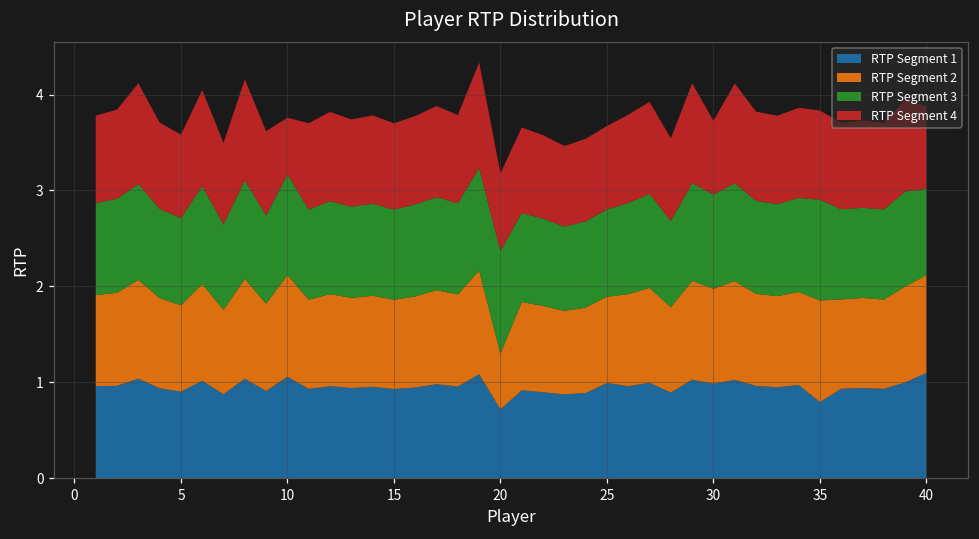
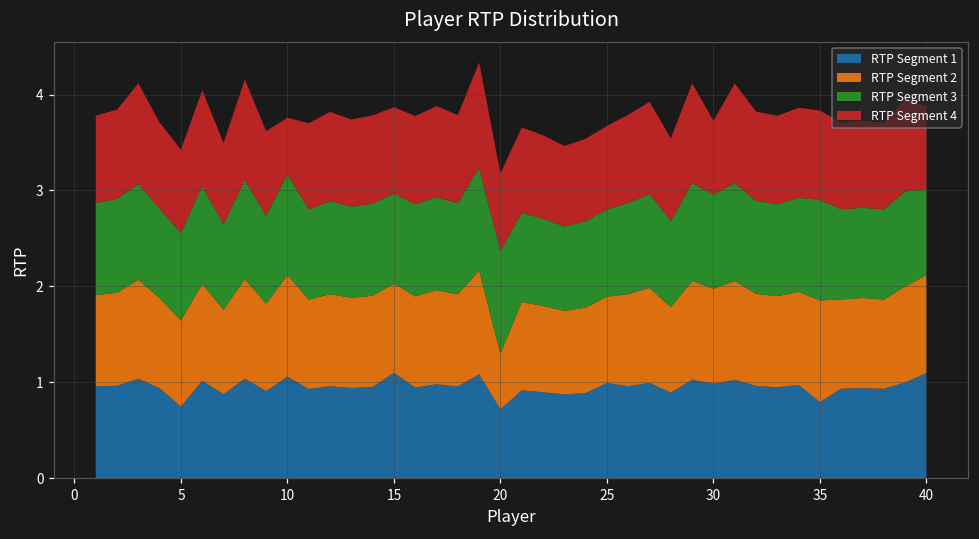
  {
    "RTP Segment 1": {
-     "5": 0.9,
+     "5": 0.7,
      "10": 1.1,
-     "15": 0.9,
+     "15": 1.1,
      "20": 0.7,
      "25": 1.0,
      "30": 1.0,
      "35": 0.8,
      "40": 1.1
    },
    "RTP Segment 2": {
      "5": 0.9,
      "10": 1.1,
      "15": 0.9,
      "20": 0.6,
      "25": 0.9,
      "30": 1.0,
      "35": 1.1,
      "40": 1.0
    },
    "RTP Segment 3": {
      "5": 0.9,
      "10": 1.0,
      "15": 0.9,
      "20": 1.1,
      "25": 0.9,
      "30": 1.0,
      "35": 1.1,
      "40": 0.9
    },
    "RTP Segment 4": {
      "5": 0.9,
      "10": 0.6,
      "15": 0.9,
      "20": 0.8,
      "25": 0.9,
      "30": 0.8,
      "35": 0.9
    }
  }
